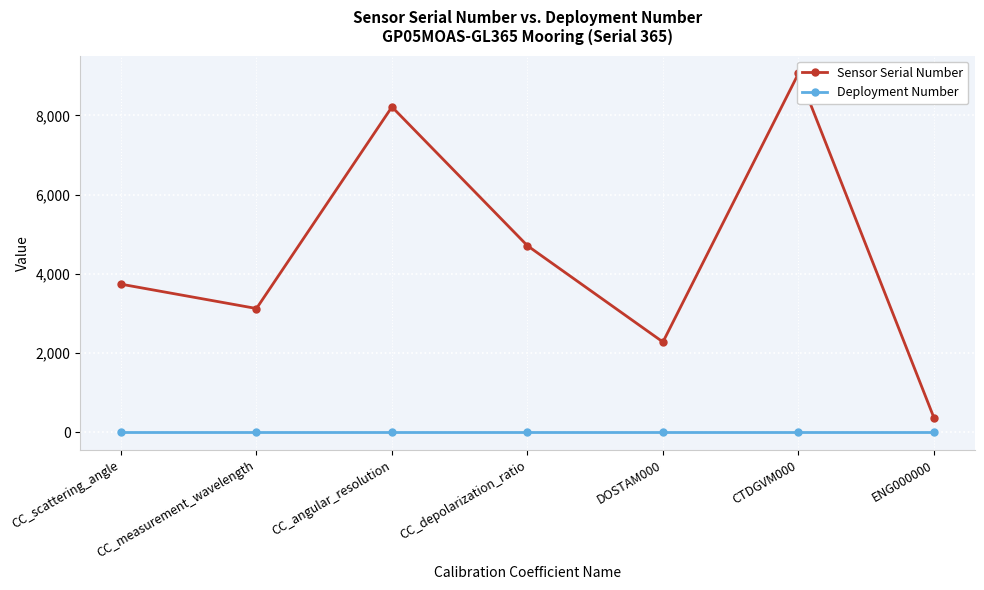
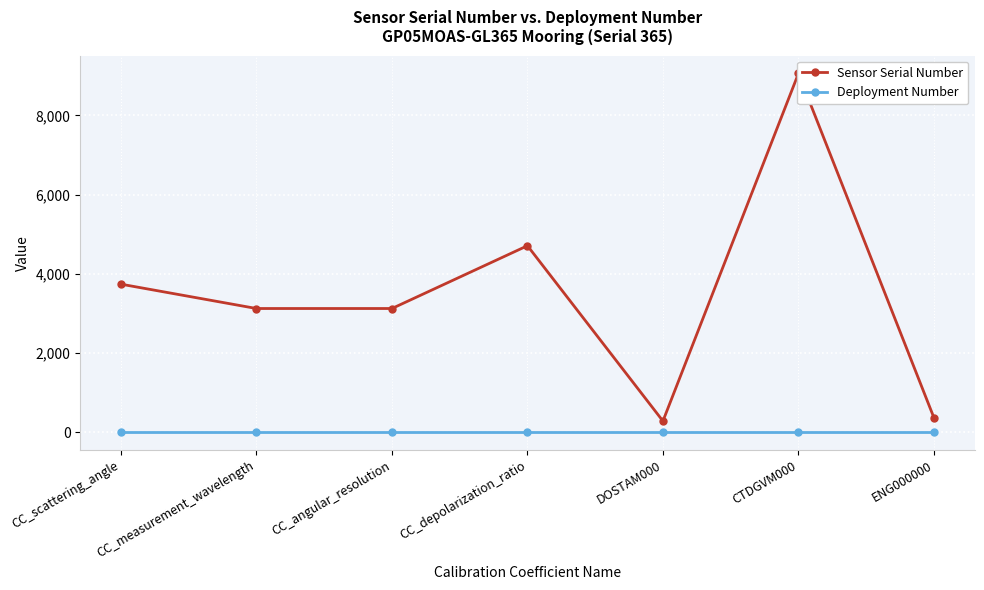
  {
    "Sensor Serial Number": {
      "CC_scattering_angle": "3,700",
      "CC_measurement_wavelength": "3,100",
-     "CC_angular_resolution": "8,200",
+     "CC_angular_resolution": "3,100",
      "CC_depolarization_ratio": "4,700",
-     "DOSTAM000": "2,300",
+     "DOSTAM000": "300",
      "ENG000000": "400"
    },
    "Deployment Number": {
      "CC_scattering_angle": "0",
      "CC_measurement_wavelength": "0",
      "CC_angular_resolution": "0",
      "CC_depolarization_ratio": "0",
      "DOSTAM000": "0",
      "CTDGVM000": "0",
      "ENG000000": "0"
    }
  }
